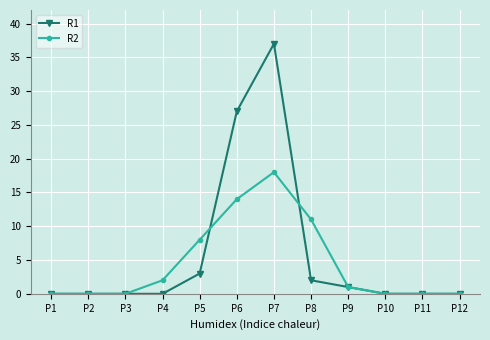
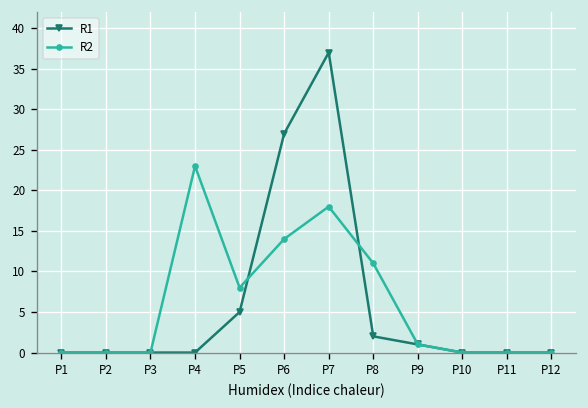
  {
    "R1": {
      "P4": 0,
-     "P5": 3,
+     "P5": 5,
      "P6": 27,
      "P7": 37,
      "P8": 2
    },
    "R2": {
-     "P4": 2,
+     "P4": 23,
      "P5": 8,
      "P6": 14,
      "P7": 18,
      "P8": 11
    }
  }
